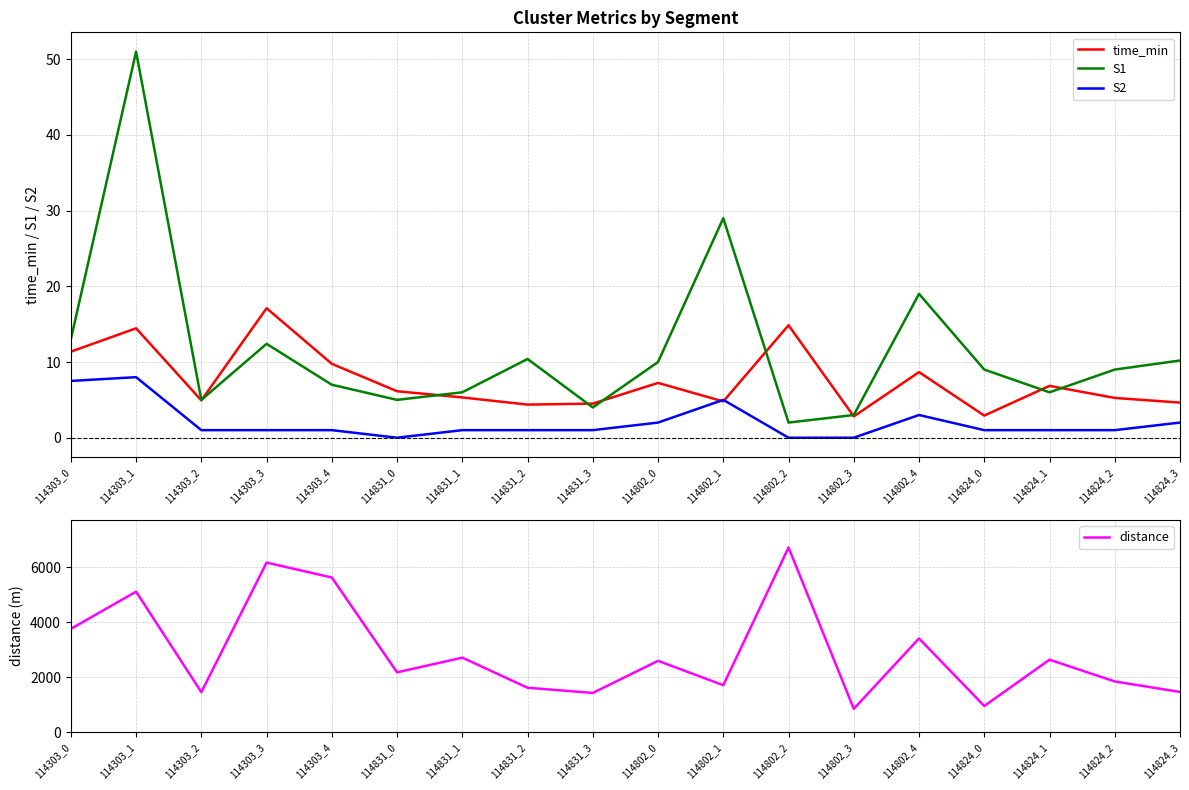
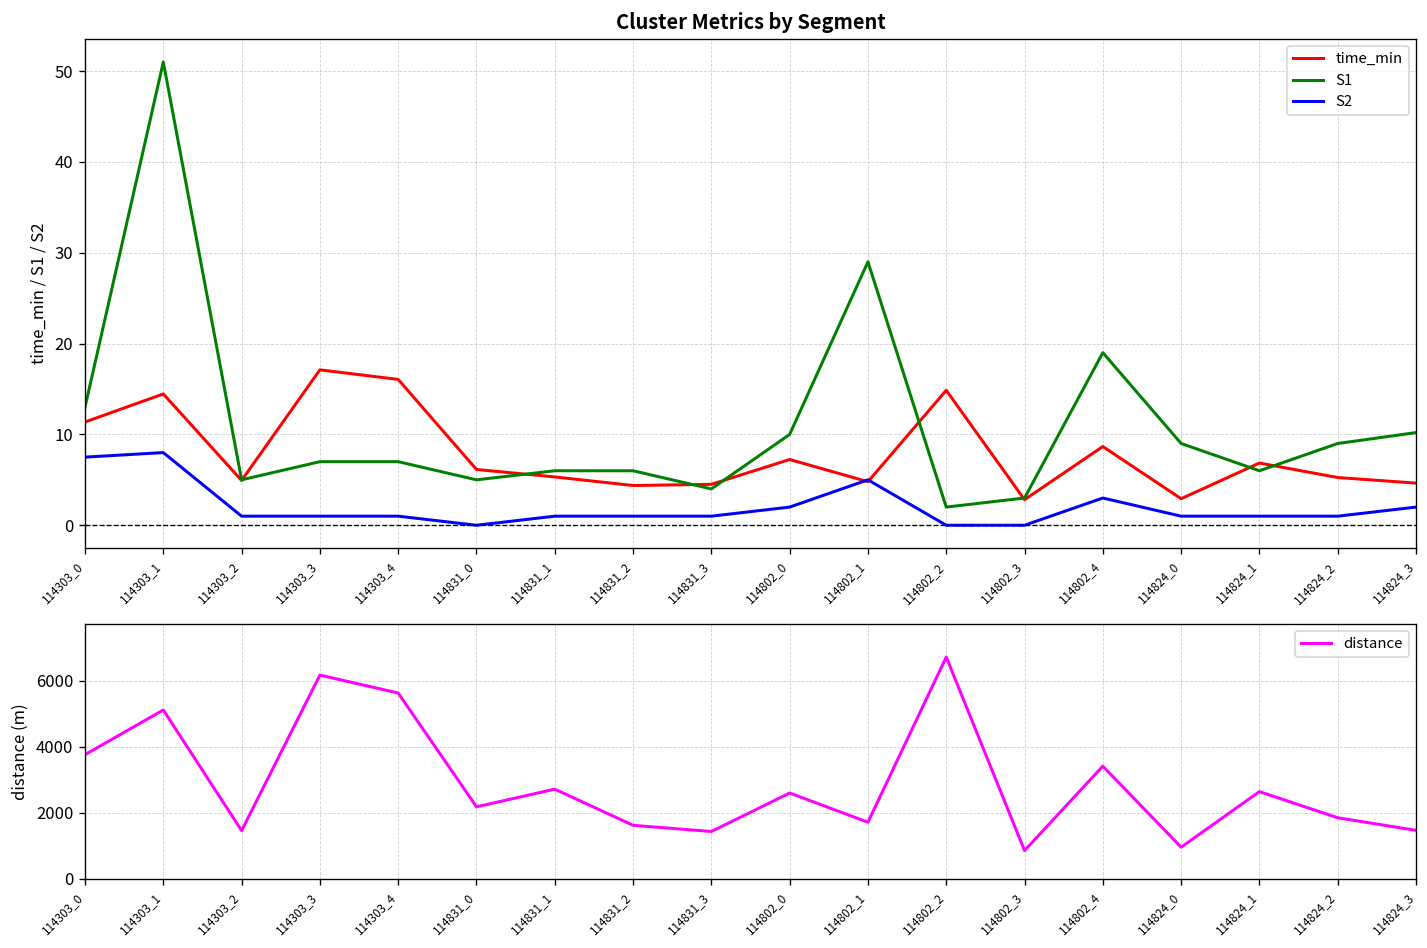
  {
    "Cluster Metrics by Segment": {
      "time_min": {
        "114303_0": 11,
        "114303_1": 14,
        "114303_3": 17,
-       "114303_4": 10,
+       "114303_4": 16,
        "114831_0": 6,
        "114831_1": 5,
        "114831_2": 4,
        "114831_3": 5,
        "114802_0": 7,
        "114802_2": 15,
        "114802_4": 9,
        "114824_0": 3,
        "114824_1": 7,
        "114824_2": 5,
        "114824_3": 5
      },
      "S1": {
        "114303_0": 13,
        "114303_1": 51,
-       "114303_3": 12,
+       "114303_3": 7,
        "114303_4": 7,
        "114831_0": 5,
        "114831_1": 6,
-       "114831_2": 10,
+       "114831_2": 6,
        "114831_3": 4,
        "114802_0": 10,
        "114802_1": 29,
        "114802_2": 2,
        "114802_4": 19,
        "114824_0": 9,
        "114824_1": 6,
        "114824_2": 9,
        "114824_3": 10
      },
      "S2": {
        "114303_0": 8,
        "114303_1": 8,
        "114303_2": 1,
        "114303_3": 1,
        "114303_4": 1,
        "114831_0": 0,
        "114831_1": 1,
        "114831_2": 1,
        "114831_3": 1,
        "114802_0": 2,
        "114802_2": 0,
        "114802_3": 0,
        "114802_4": 3,
        "114824_0": 1,
        "114824_1": 1,
        "114824_2": 1,
        "114824_3": 2
      }
    }
  }
